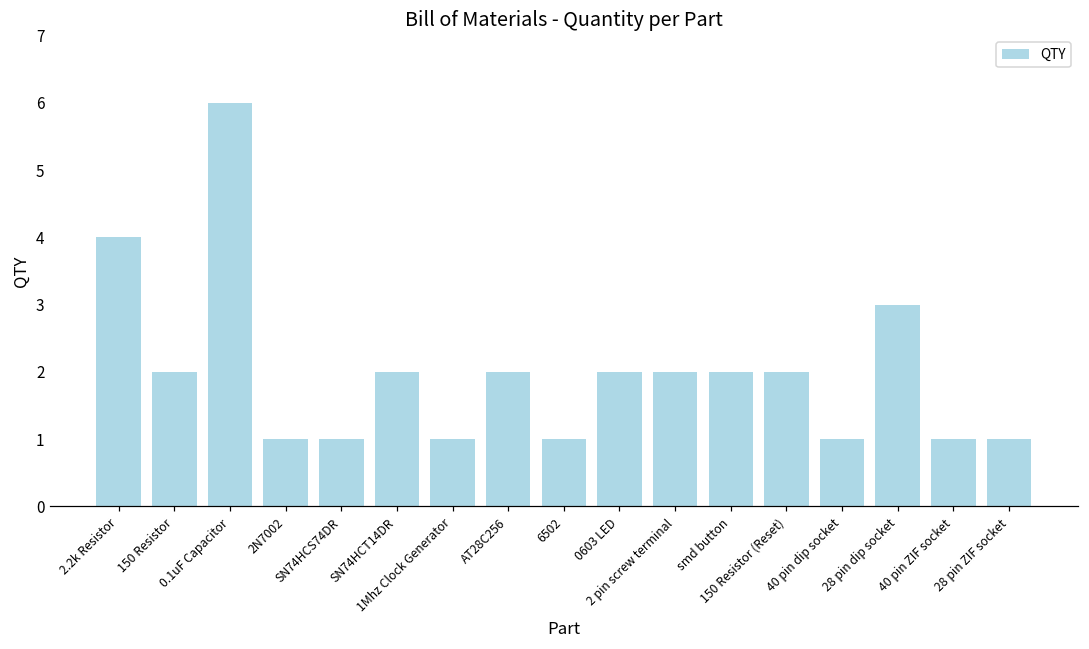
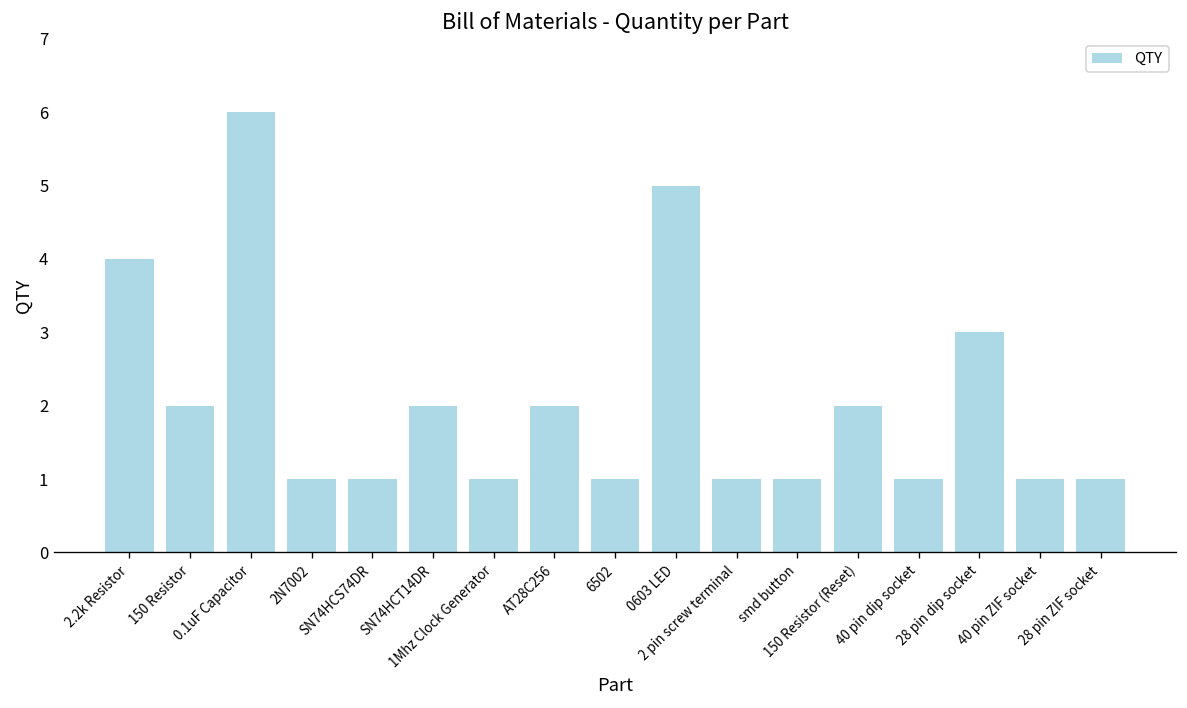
  {
    "2.2k Resistor": 4,
    "150 Resistor": 2,
    "0.1uF Capacitor": 6,
    "2N7002": 1,
    "SN74HCS74DR": 1,
    "SN74HCT14DR": 2,
    "1Mhz Clock Generator": 1,
    "AT28C256": 2,
    "6502": 1,
-   "0603 LED": 2,
-   "2 pin screw terminal": 2,
-   "smd button": 2,
+   "0603 LED": 5,
+   "2 pin screw terminal": 1,
+   "smd button": 1,
    "150 Resistor (Reset)": 2,
    "40 pin dip socket": 1,
    "28 pin dip socket": 3,
    "40 pin ZIF socket": 1,
    "28 pin ZIF socket": 1
  }
